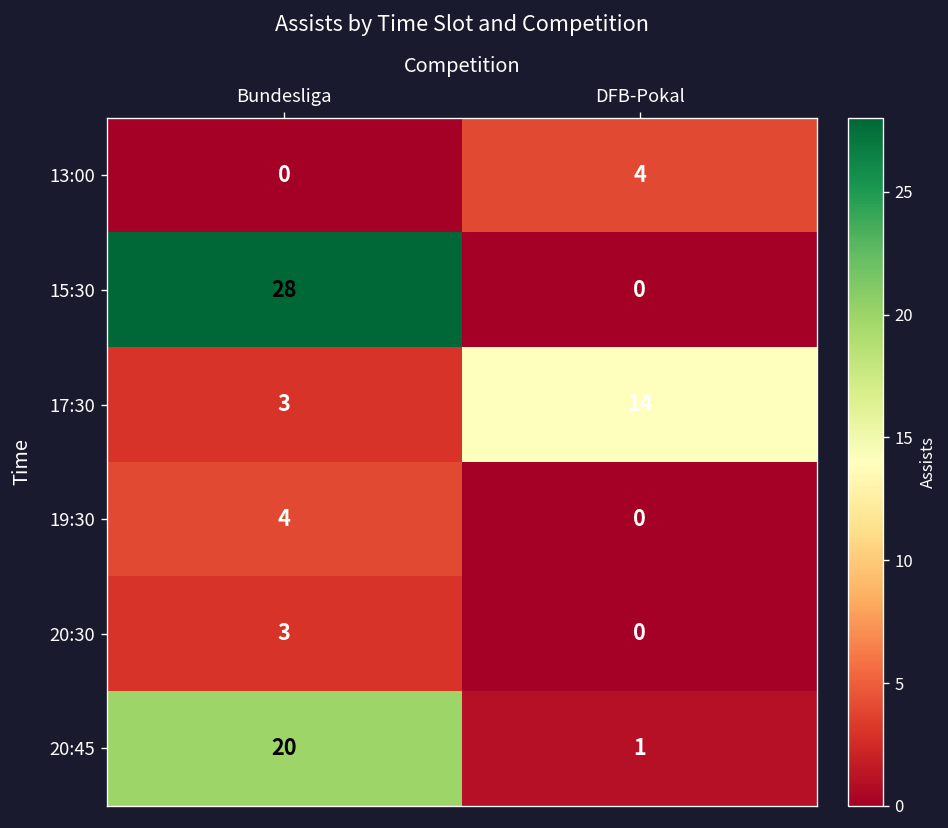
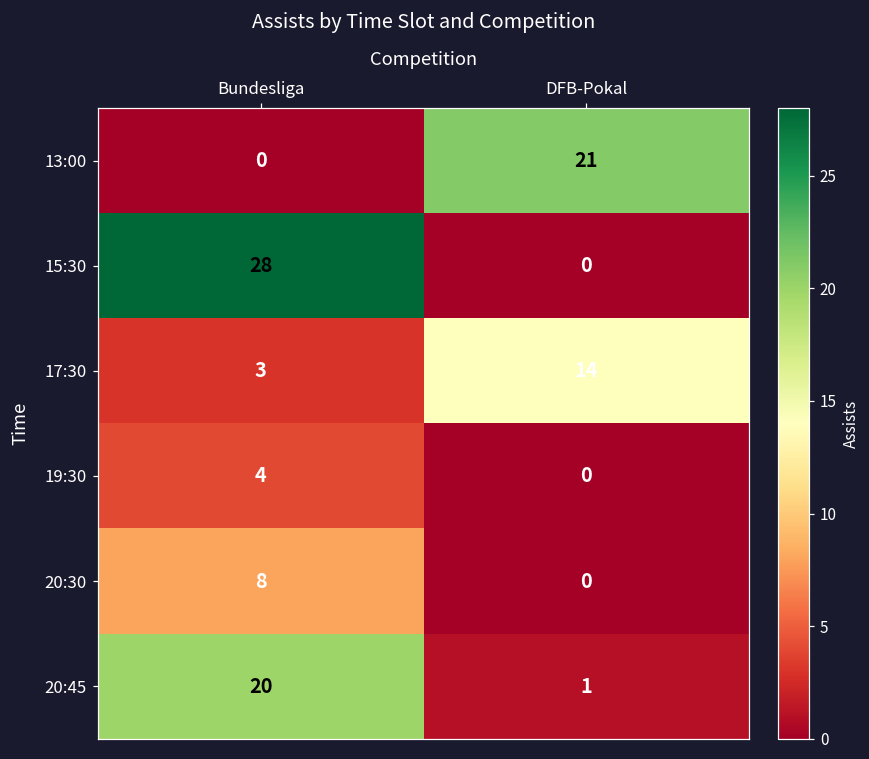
  {
    "13:00": {
      "Bundesliga": 0,
-     "DFB-Pokal": 4
+     "DFB-Pokal": 21
    },
    "15:30": {
      "Bundesliga": 28,
      "DFB-Pokal": 0
    },
    "17:30": {
      "Bundesliga": 3,
      "DFB-Pokal": 14
    },
    "19:30": {
      "Bundesliga": 4,
      "DFB-Pokal": 0
    },
    "20:30": {
-     "Bundesliga": 3,
+     "Bundesliga": 8,
      "DFB-Pokal": 0
    },
    "20:45": {
      "Bundesliga": 20,
      "DFB-Pokal": 1
    }
  }
